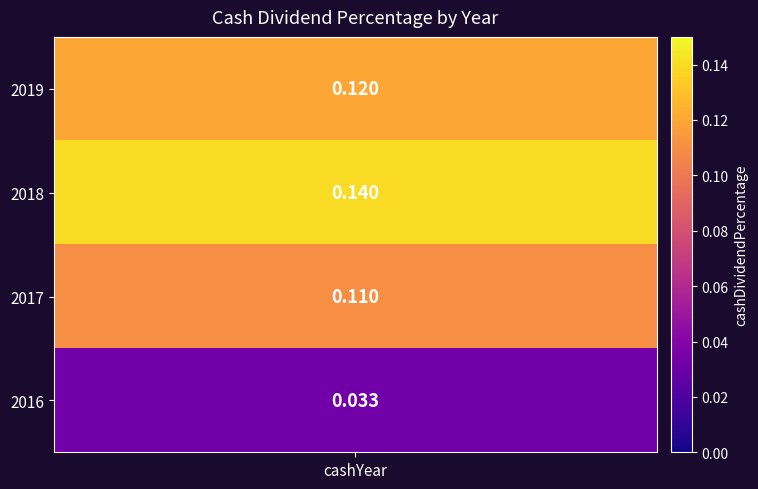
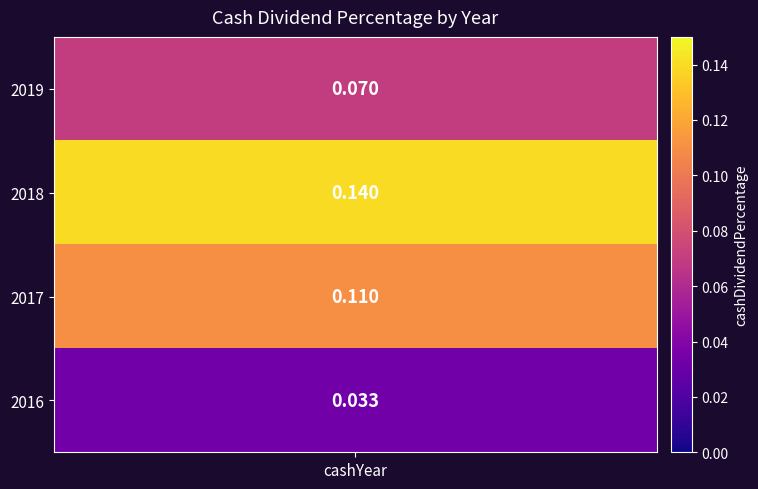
  {
    "2019": {
-     "cashYear": 0.120
+     "cashYear": 0.070
    },
    "2018": {
      "cashYear": 0.140
    },
    "2017": {
      "cashYear": 0.110
    },
    "2016": {
      "cashYear": 0.033
    }
  }
